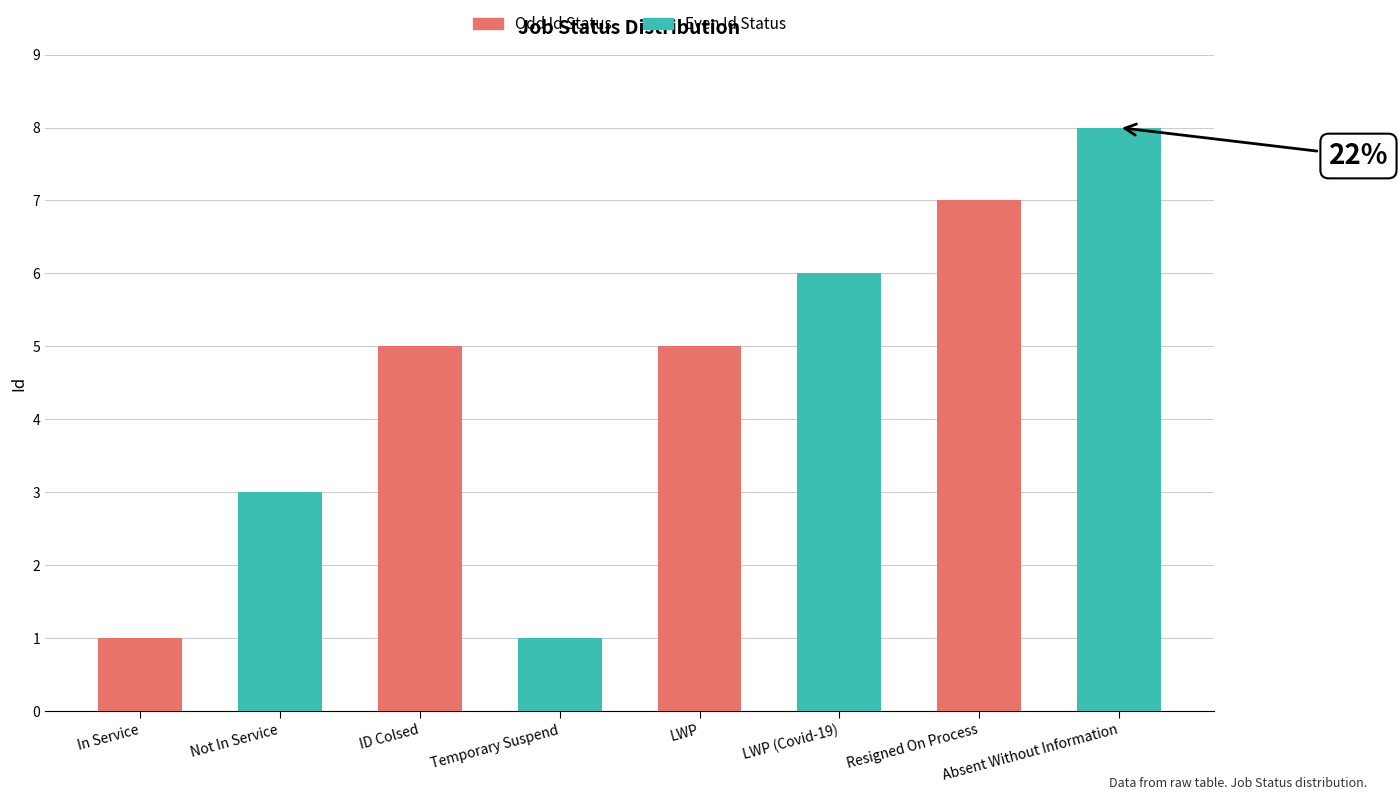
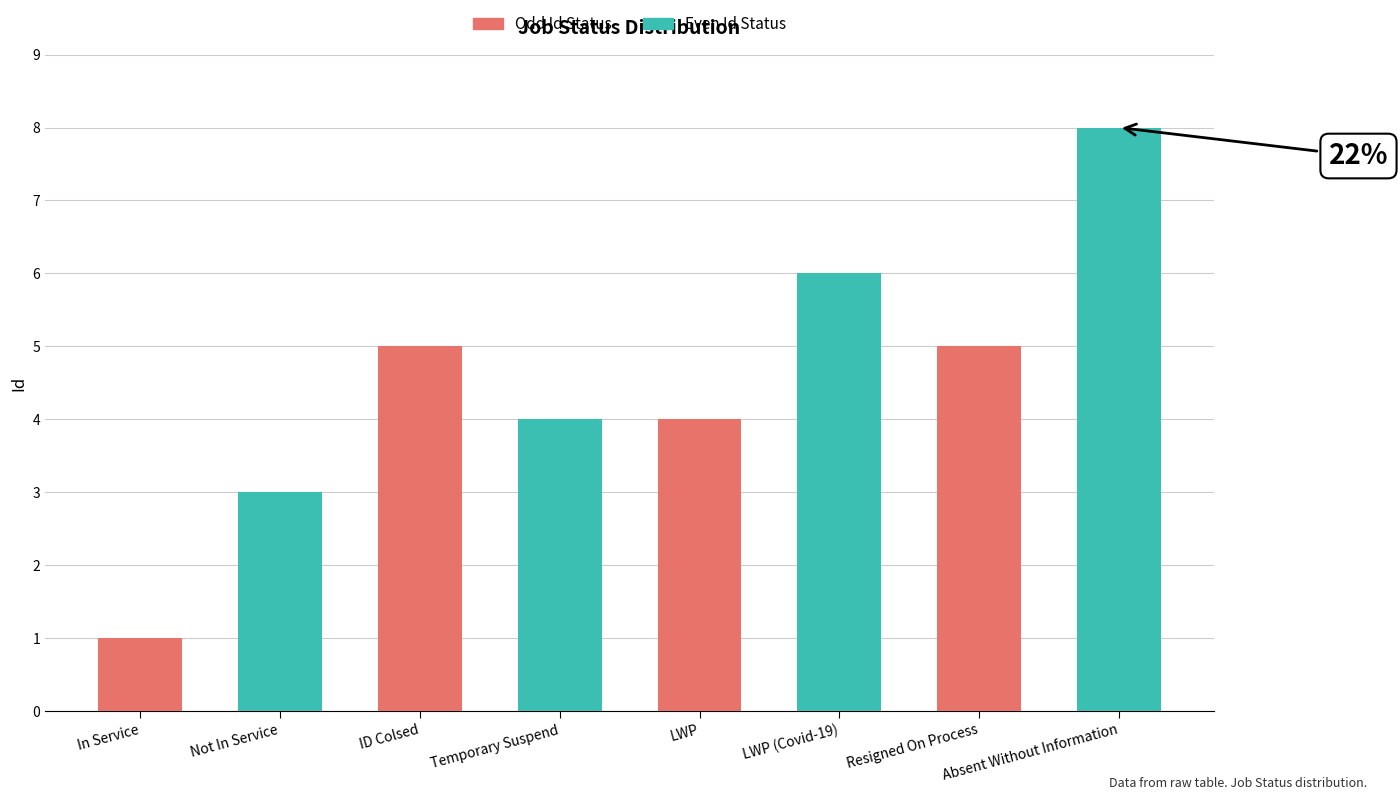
  {
    "In Service": 1,
    "Not In Service": 3,
    "ID Colsed": 5,
-   "Temporary Suspend": 1,
-   "LWP": 5,
+   "Temporary Suspend": 4,
+   "LWP": 4,
    "LWP (Covid-19)": 6,
-   "Resigned On Process": 7
+   "Resigned On Process": 5
  }
